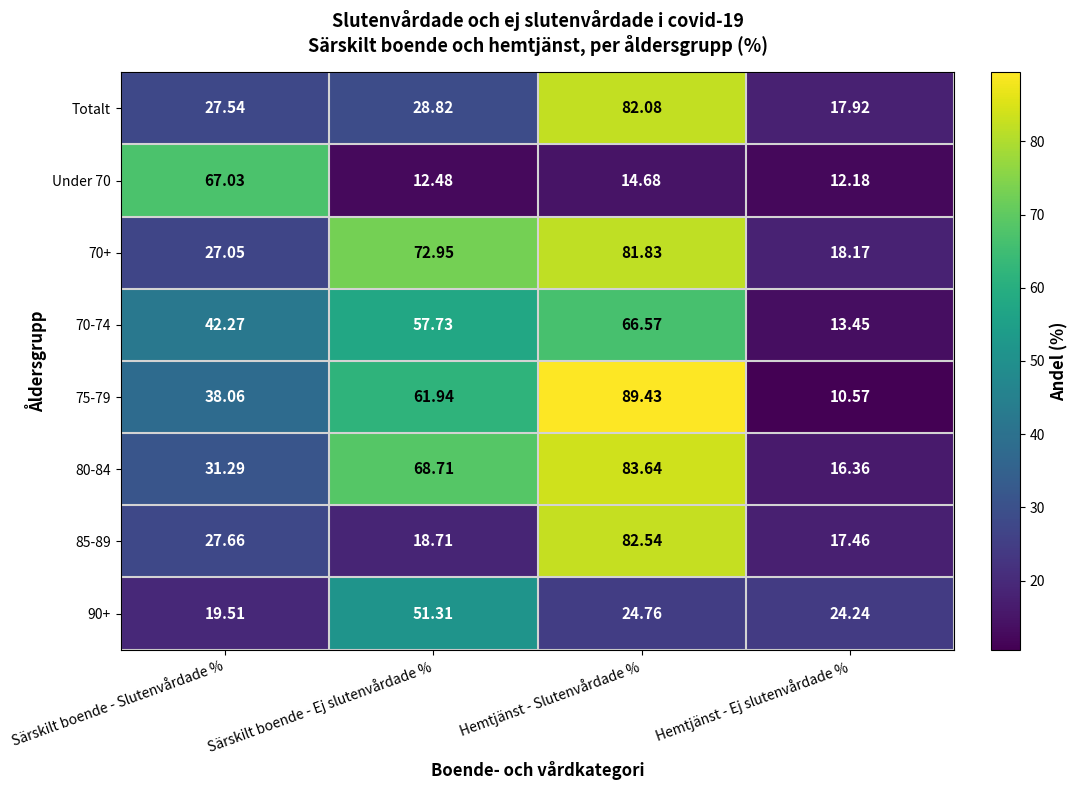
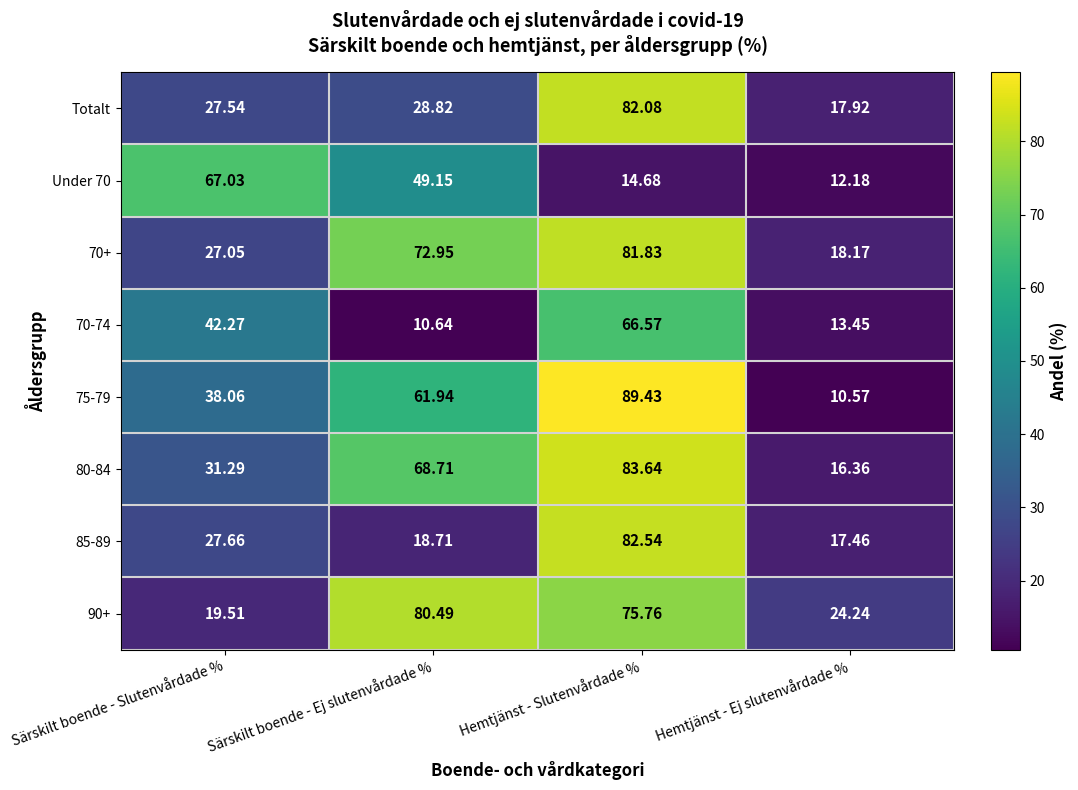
  {
    "Totalt": {
      "Särskilt boende - Slutenvårdade %": 27.54,
      "Särskilt boende - Ej slutenvårdade %": 28.82,
      "Hemtjänst - Slutenvårdade %": 82.08,
      "Hemtjänst - Ej slutenvårdade %": 17.92
    },
    "Under 70": {
      "Särskilt boende - Slutenvårdade %": 67.03,
-     "Särskilt boende - Ej slutenvårdade %": 12.48,
+     "Särskilt boende - Ej slutenvårdade %": 49.15,
      "Hemtjänst - Slutenvårdade %": 14.68,
      "Hemtjänst - Ej slutenvårdade %": 12.18
    },
    "70+": {
      "Särskilt boende - Slutenvårdade %": 27.05,
      "Särskilt boende - Ej slutenvårdade %": 72.95,
      "Hemtjänst - Slutenvårdade %": 81.83,
      "Hemtjänst - Ej slutenvårdade %": 18.17
    },
    "70-74": {
      "Särskilt boende - Slutenvårdade %": 42.27,
-     "Särskilt boende - Ej slutenvårdade %": 57.73,
+     "Särskilt boende - Ej slutenvårdade %": 10.64,
      "Hemtjänst - Slutenvårdade %": 66.57,
      "Hemtjänst - Ej slutenvårdade %": 13.45
    },
    "75-79": {
      "Särskilt boende - Slutenvårdade %": 38.06,
      "Särskilt boende - Ej slutenvårdade %": 61.94,
      "Hemtjänst - Slutenvårdade %": 89.43,
      "Hemtjänst - Ej slutenvårdade %": 10.57
    },
    "80-84": {
      "Särskilt boende - Slutenvårdade %": 31.29,
      "Särskilt boende - Ej slutenvårdade %": 68.71,
      "Hemtjänst - Slutenvårdade %": 83.64,
      "Hemtjänst - Ej slutenvårdade %": 16.36
    },
    "85-89": {
      "Särskilt boende - Slutenvårdade %": 27.66,
      "Särskilt boende - Ej slutenvårdade %": 18.71,
      "Hemtjänst - Slutenvårdade %": 82.54,
      "Hemtjänst - Ej slutenvårdade %": 17.46
    },
    "90+": {
      "Särskilt boende - Slutenvårdade %": 19.51,
-     "Särskilt boende - Ej slutenvårdade %": 51.31,
-     "Hemtjänst - Slutenvårdade %": 24.76,
+     "Särskilt boende - Ej slutenvårdade %": 80.49,
+     "Hemtjänst - Slutenvårdade %": 75.76,
      "Hemtjänst - Ej slutenvårdade %": 24.24
    }
  }
